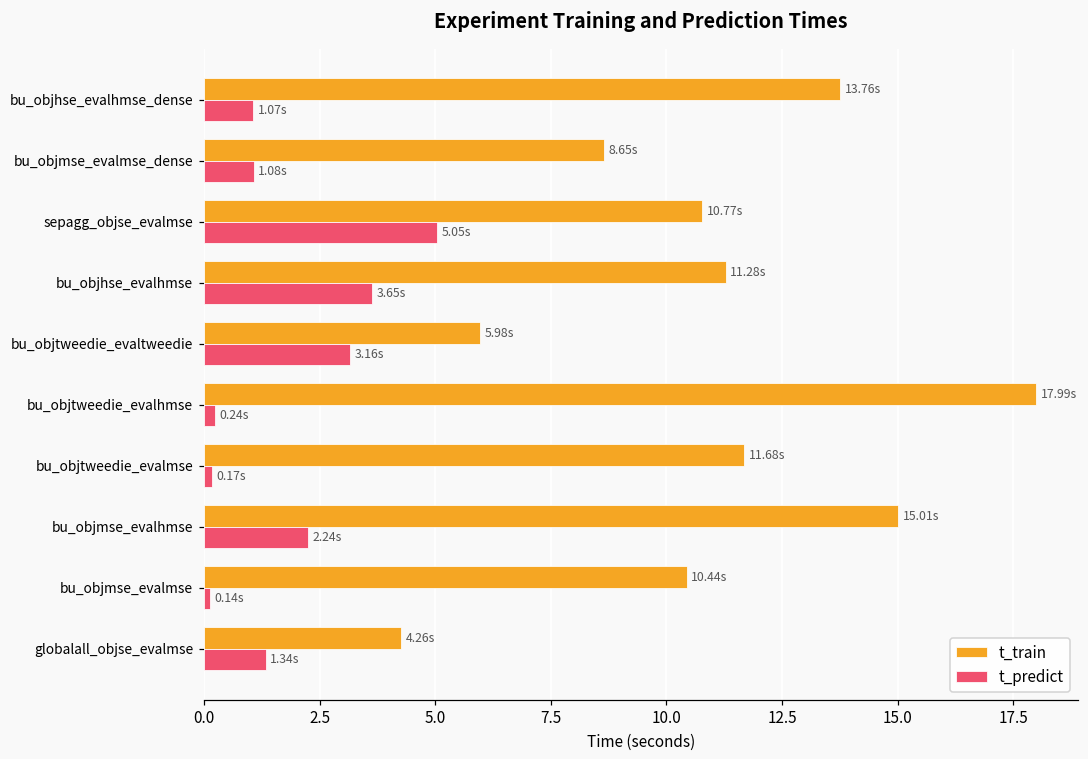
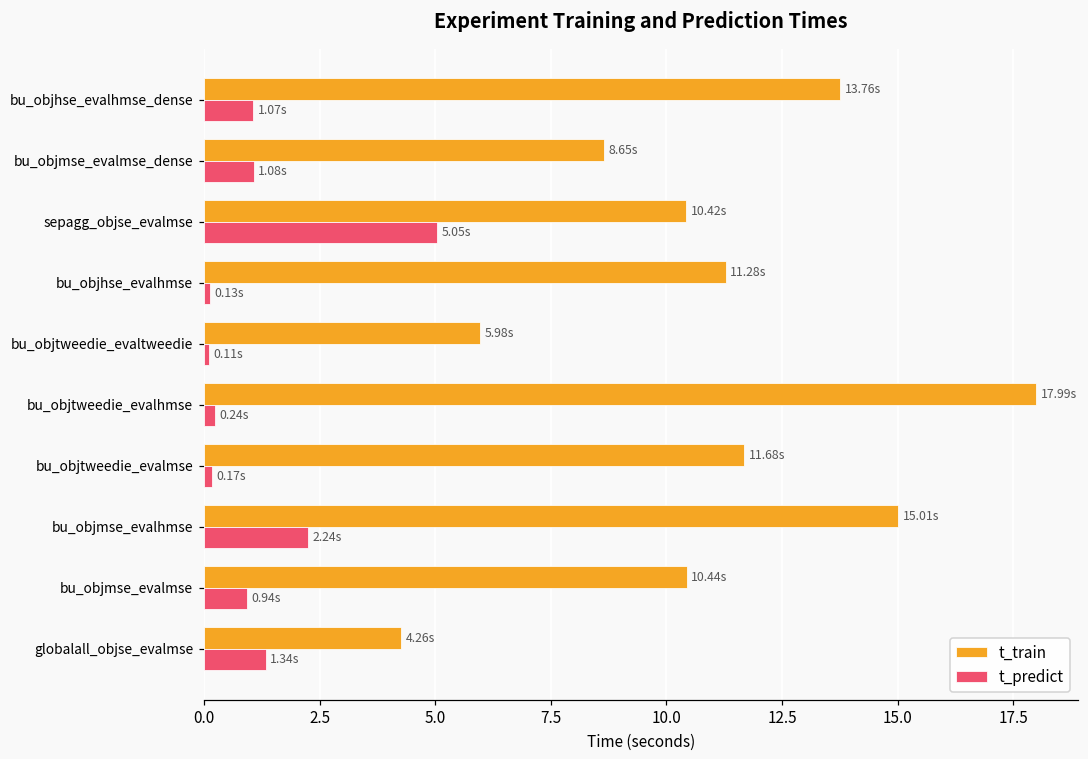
  {
    "t_train": {
      "bu_objhse_evalhmse_dense": "13.76s",
      "bu_objmse_evalmse_dense": "8.65s",
-     "sepagg_objse_evalmse": "10.77s",
+     "sepagg_objse_evalmse": "10.42s",
      "bu_objhse_evalhmse": "11.28s",
      "bu_objtweedie_evaltweedie": "5.98s",
      "bu_objtweedie_evalhmse": "17.99s",
      "bu_objtweedie_evalmse": "11.68s",
      "bu_objmse_evalhmse": "15.01s",
      "bu_objmse_evalmse": "10.44s",
      "globalall_objse_evalmse": "4.26s"
    },
    "t_predict": {
      "bu_objhse_evalhmse_dense": "1.07s",
      "bu_objmse_evalmse_dense": "1.08s",
      "sepagg_objse_evalmse": "5.05s",
-     "bu_objhse_evalhmse": "3.65s",
-     "bu_objtweedie_evaltweedie": "3.16s",
+     "bu_objhse_evalhmse": "0.13s",
+     "bu_objtweedie_evaltweedie": "0.11s",
      "bu_objtweedie_evalhmse": "0.24s",
      "bu_objtweedie_evalmse": "0.17s",
      "bu_objmse_evalhmse": "2.24s",
-     "bu_objmse_evalmse": "0.14s",
+     "bu_objmse_evalmse": "0.94s",
      "globalall_objse_evalmse": "1.34s"
    }
  }
